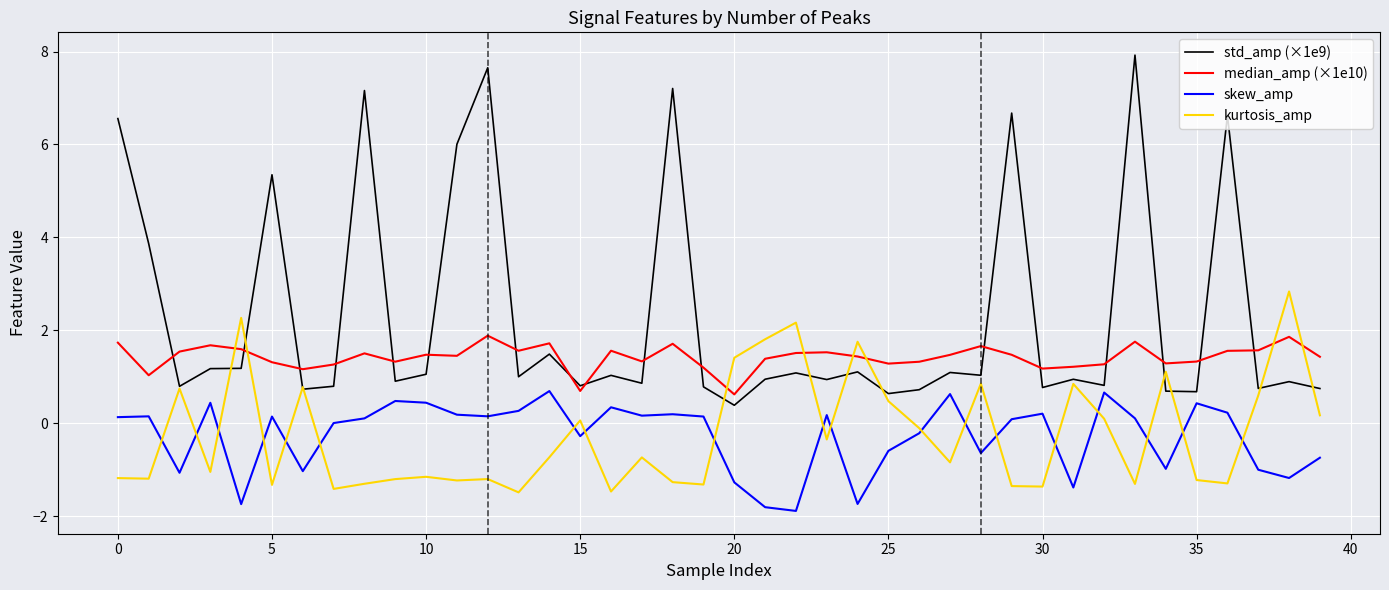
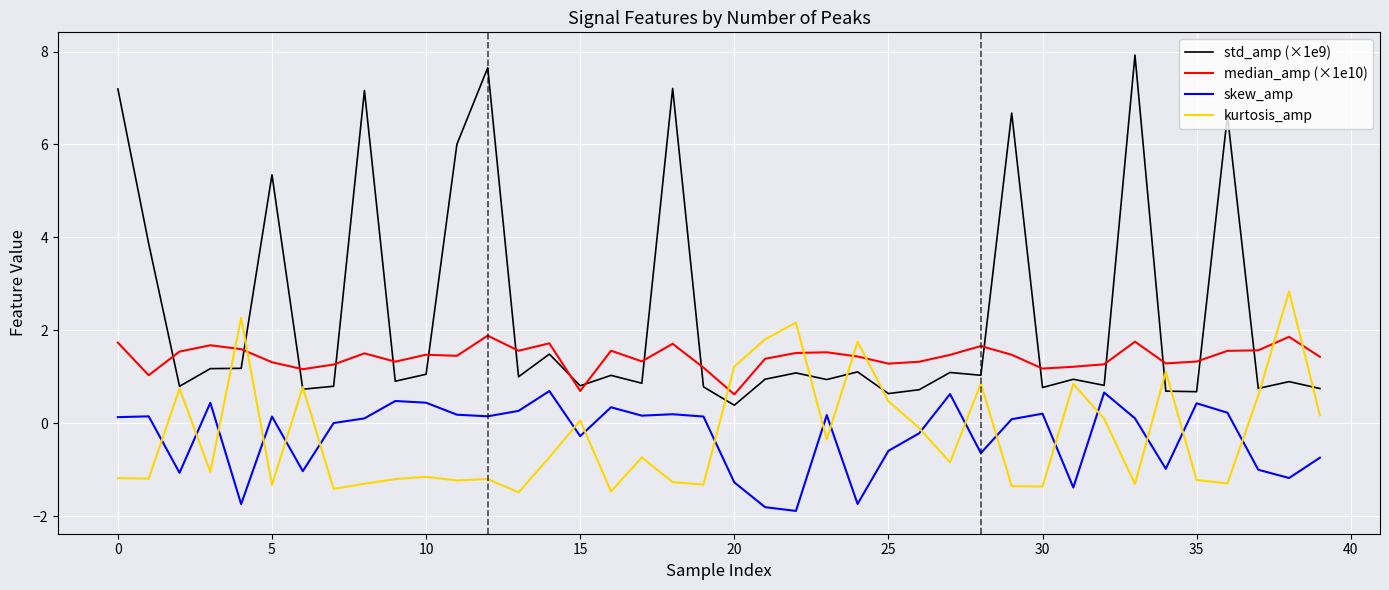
  {
    "std_amp (×1e9)": {
-     "0": 6.6,
+     "0": 7.2,
      "5": 5.3,
      "10": 1.1,
      "15": 0.8,
      "20": 0.4,
      "25": 0.6,
      "30": 0.8,
      "35": 0.7
    },
    "median_amp (×1e10)": {
      "0": 1.7,
      "5": 1.3,
      "10": 1.5,
      "15": 0.7,
      "20": 0.6,
      "25": 1.3,
      "30": 1.2,
      "35": 1.3
    },
    "skew_amp": {
      "0": 0.1,
      "5": 0.1,
      "10": 0.4,
      "15": -0.3,
      "20": -1.3,
      "25": -0.6,
      "30": 0.2,
      "35": 0.4
    },
    "kurtosis_amp": {
      "0": -1.2,
      "5": -1.3,
      "10": -1.2,
      "15": 0.1,
-     "20": 1.4,
+     "20": 1.2,
      "25": 0.5,
      "30": -1.4,
      "35": -1.2
    }
  }
